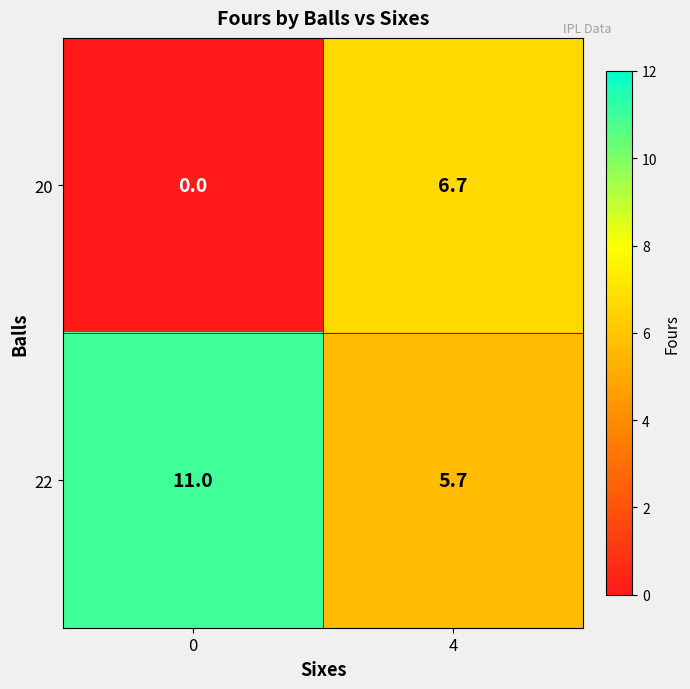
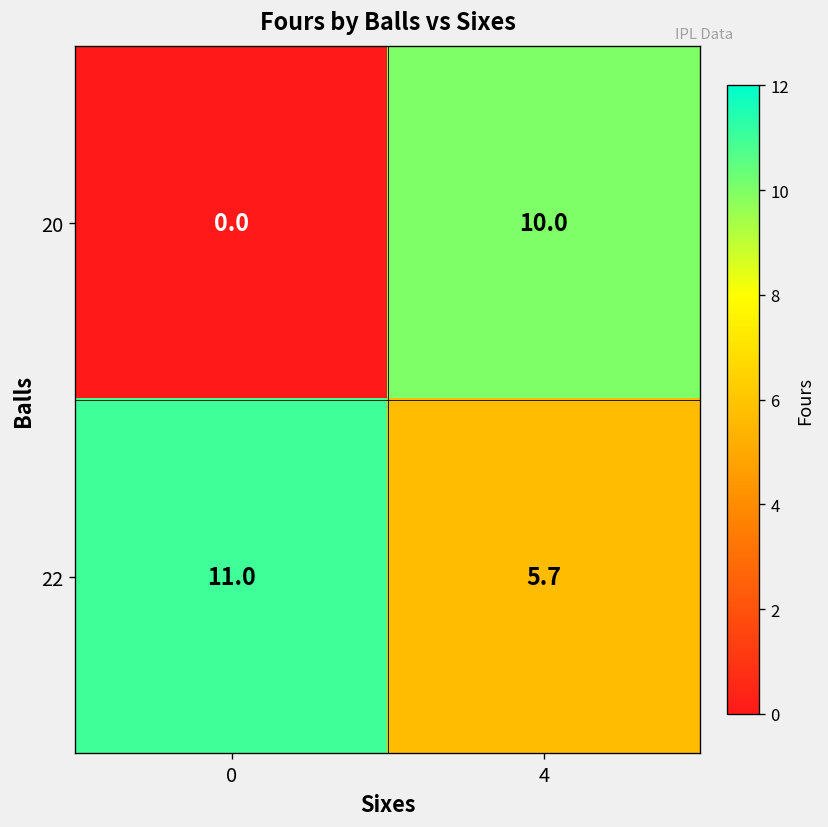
  {
    "20": {
      "0": 0.0,
-     "4": 6.7
+     "4": 10.0
    },
    "22": {
      "0": 11.0,
      "4": 5.7
    }
  }
